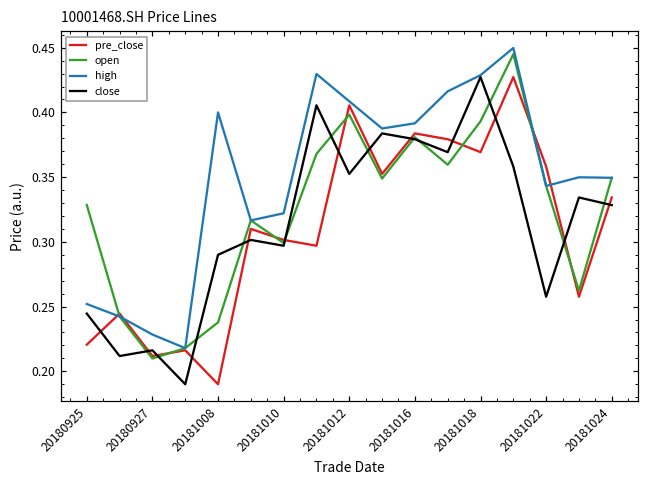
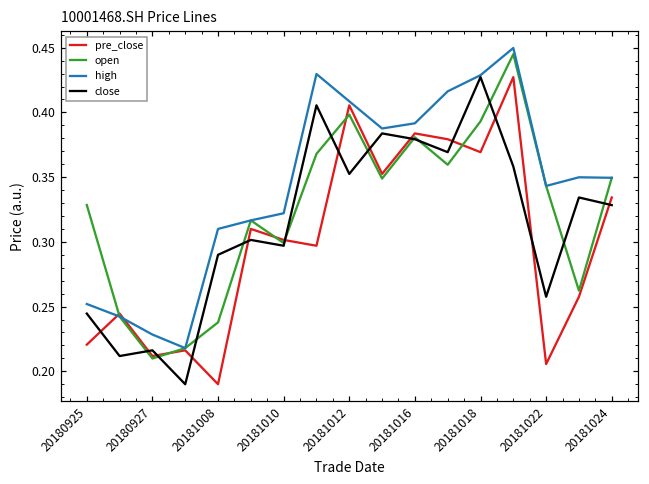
  {
    "pre_close": {
      "20180925": 0.221,
      "20181008": 0.190,
      "20181010": 0.302,
      "20181012": 0.406,
      "20181016": 0.384,
      "20181018": 0.369,
-     "20181022": 0.358,
+     "20181022": 0.206,
      "20181024": 0.334
    },
    "open": {
      "20180925": 0.329,
      "20181008": 0.238,
      "20181012": 0.398,
      "20181018": 0.393
    },
    "high": {
      "20180925": 0.25,
      "20180927": 0.23,
-     "20181008": 0.40,
+     "20181008": 0.31,
      "20181010": 0.32,
      "20181012": 0.41,
      "20181016": 0.39
    },
    "close": {
      "20180925": 0.245,
      "20180927": 0.216,
      "20181008": 0.290,
      "20181012": 0.353,
      "20181022": 0.258,
      "20181024": 0.328
    }
  }
